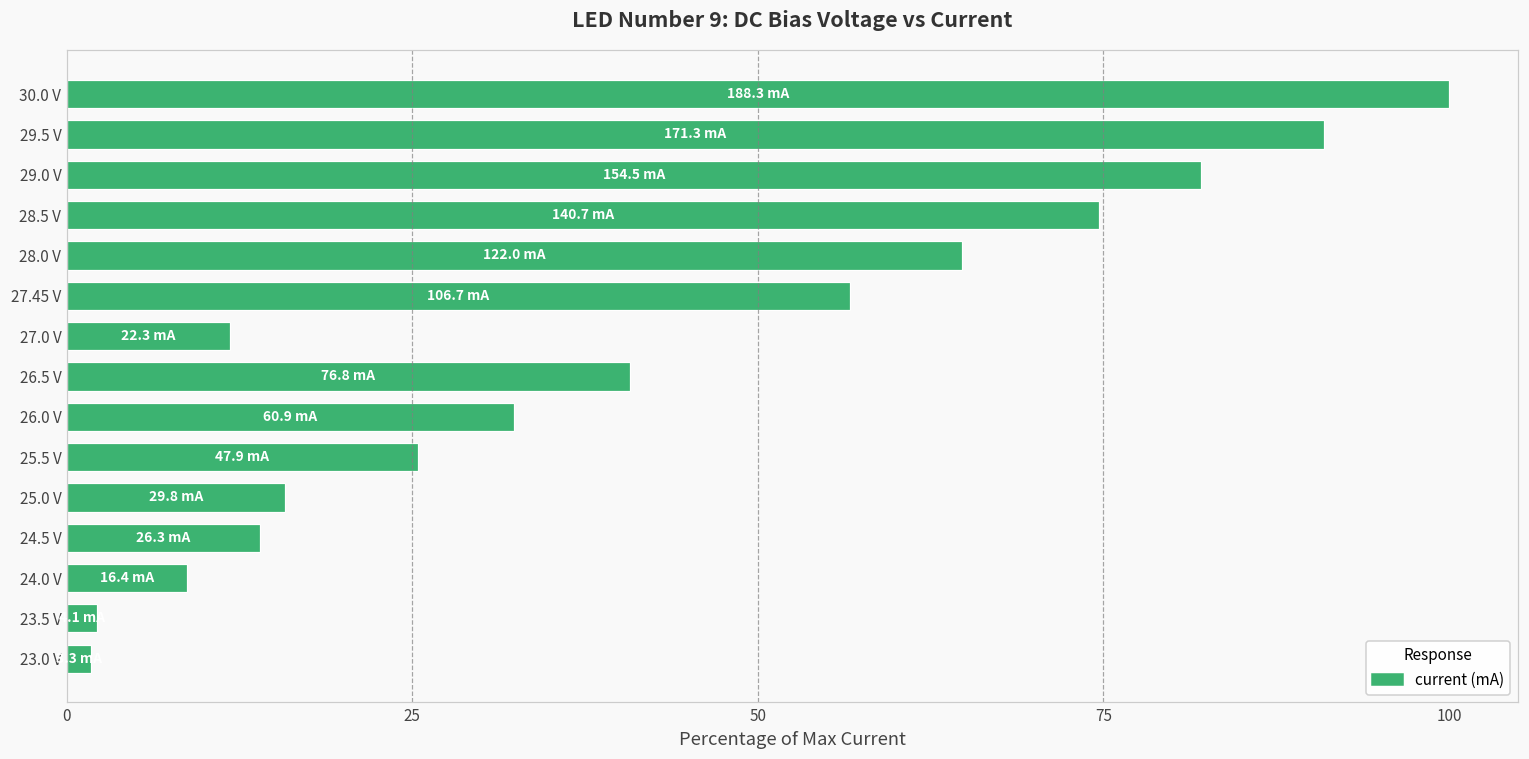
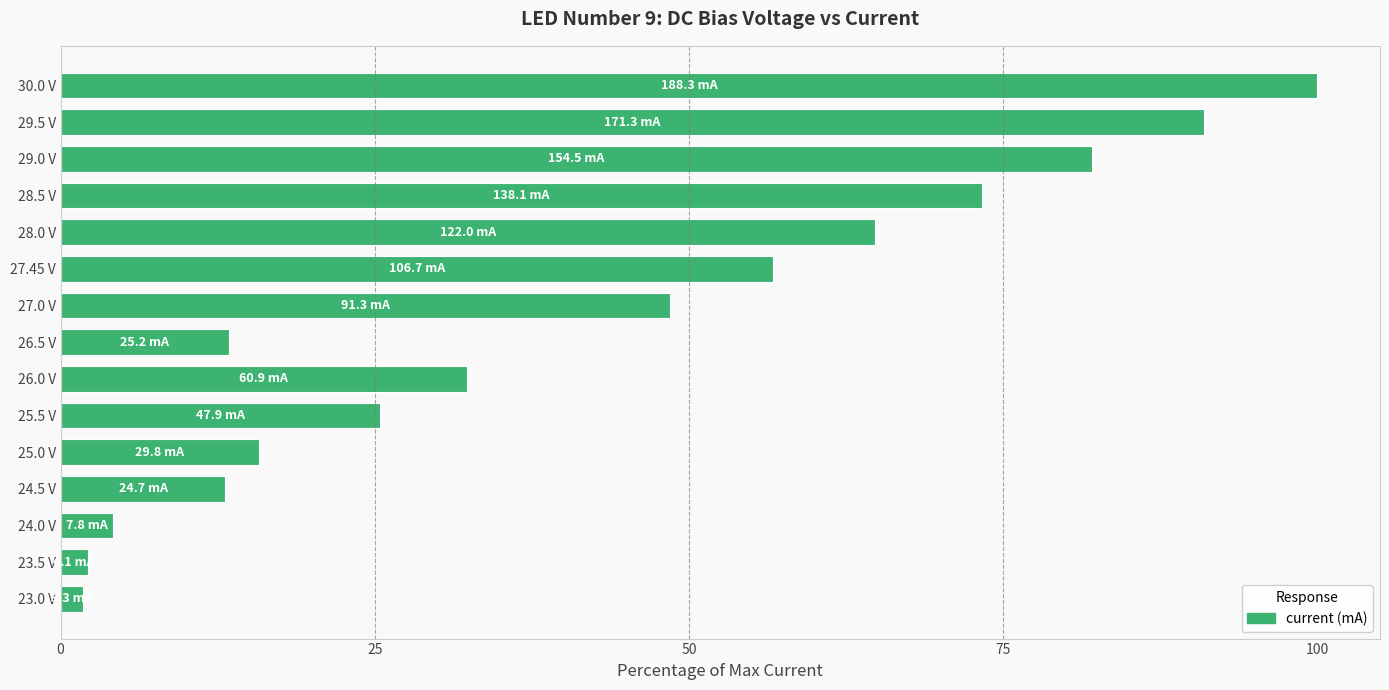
  {
-   "28.5 V": 140.7,
-   "27.0 V": 22.3,
-   "26.5 V": 76.8,
-   "24.5 V": 26.3,
-   "24.0 V": 16.4
+   "28.5 V": 138.1,
+   "27.0 V": 91.3,
+   "26.5 V": 25.2,
+   "24.5 V": 24.7,
+   "24.0 V": 7.8
  }
